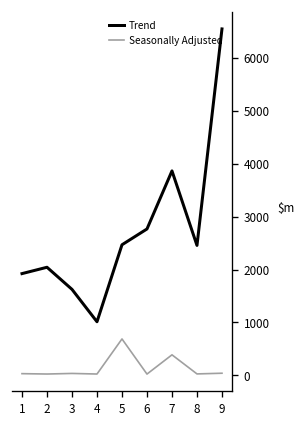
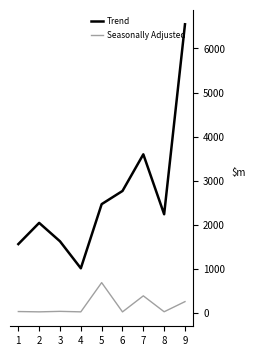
  {
    "Trend": {
-     "1": 1900,
+     "1": 1600,
      "2": 2000,
      "3": 1600,
      "4": 1000,
      "5": 2500,
      "6": 2800,
-     "7": 3900,
-     "8": 2500,
+     "7": 3600,
+     "8": 2200,
      "9": 6500
    },
    "Seasonally Adjusted": {
      "1": 0,
      "2": 0,
      "3": 0,
      "4": 0,
      "5": 700,
      "6": 0,
      "7": 400,
      "8": 0,
-     "9": 0
+     "9": 300
    }
  }
